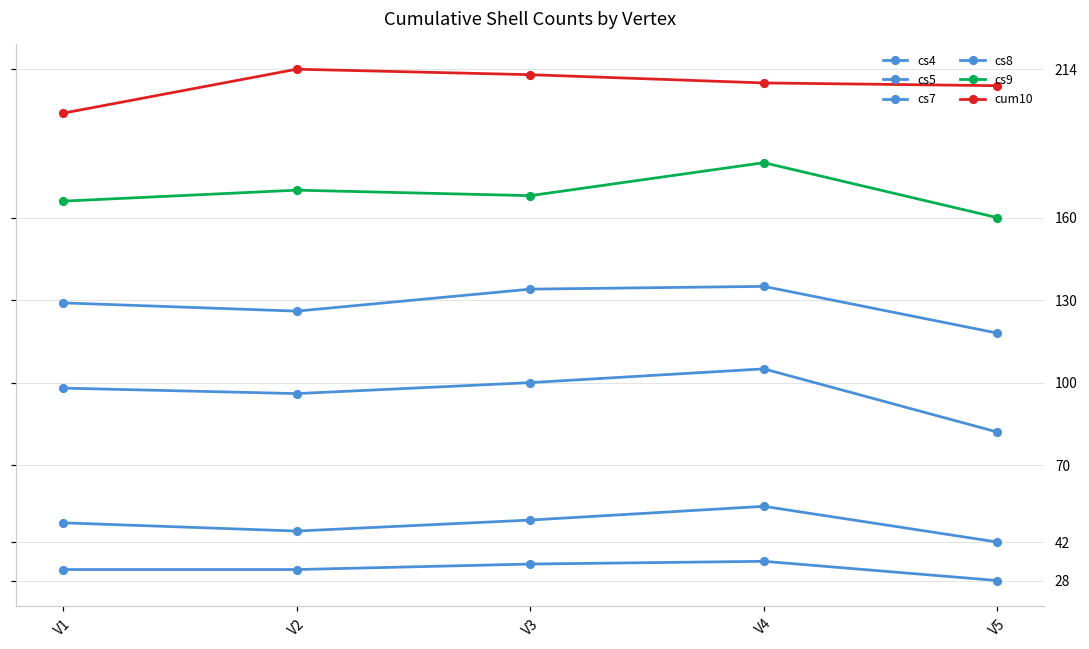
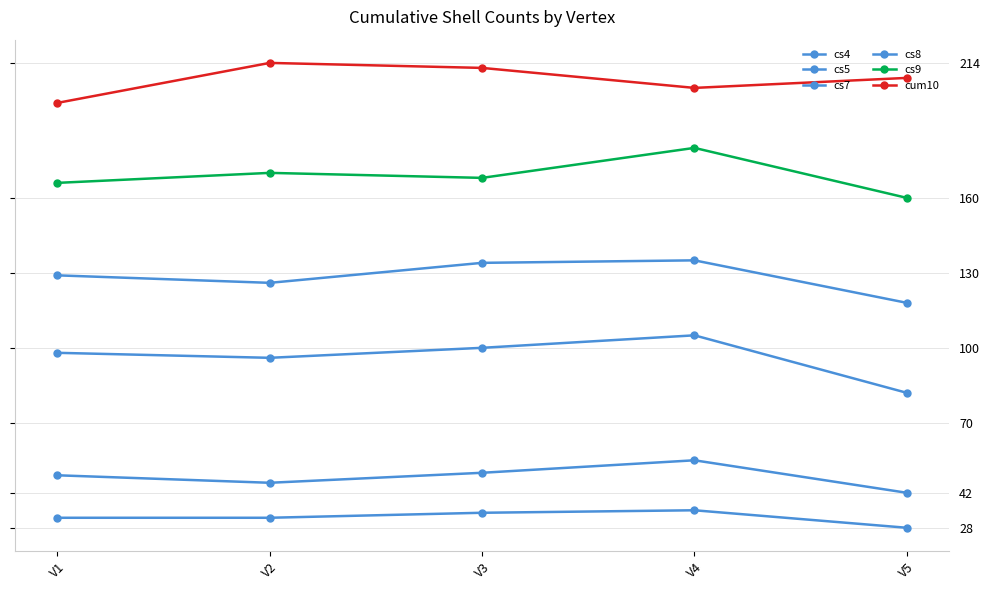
  {
    "cs9": {
      "V1": 166,
      "V2": 170,
      "V3": 168,
      "V4": 180,
      "V5": 160
    },
    "cum10": {
      "V1": 198,
      "V2": 214,
      "V3": 212,
-     "V4": 209,
+     "V4": 204,
      "V5": 208
    }
  }
